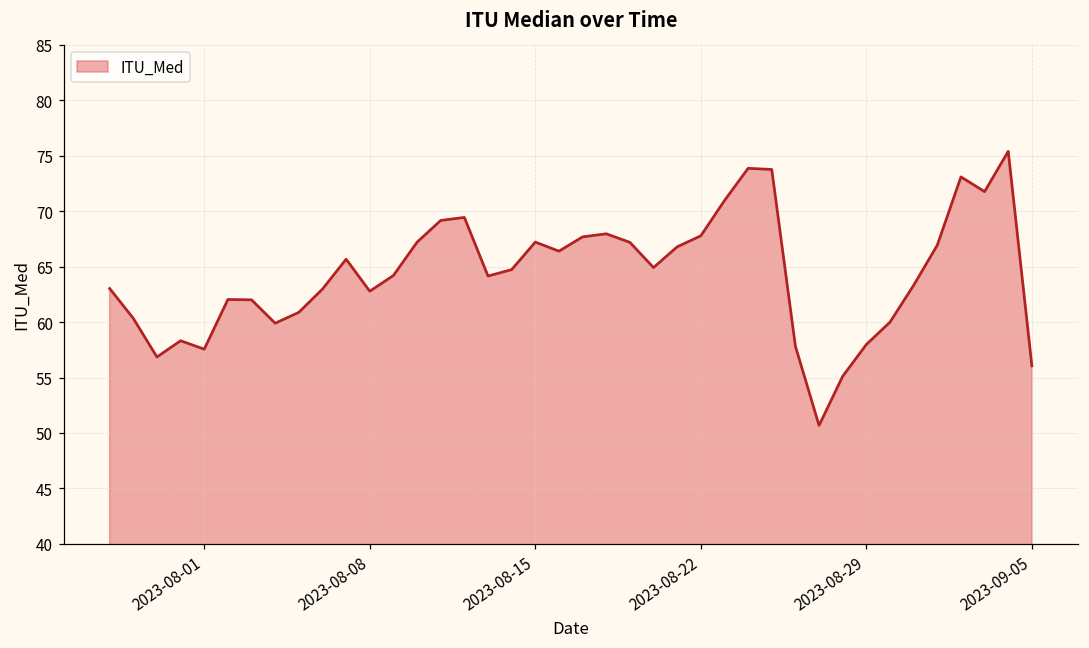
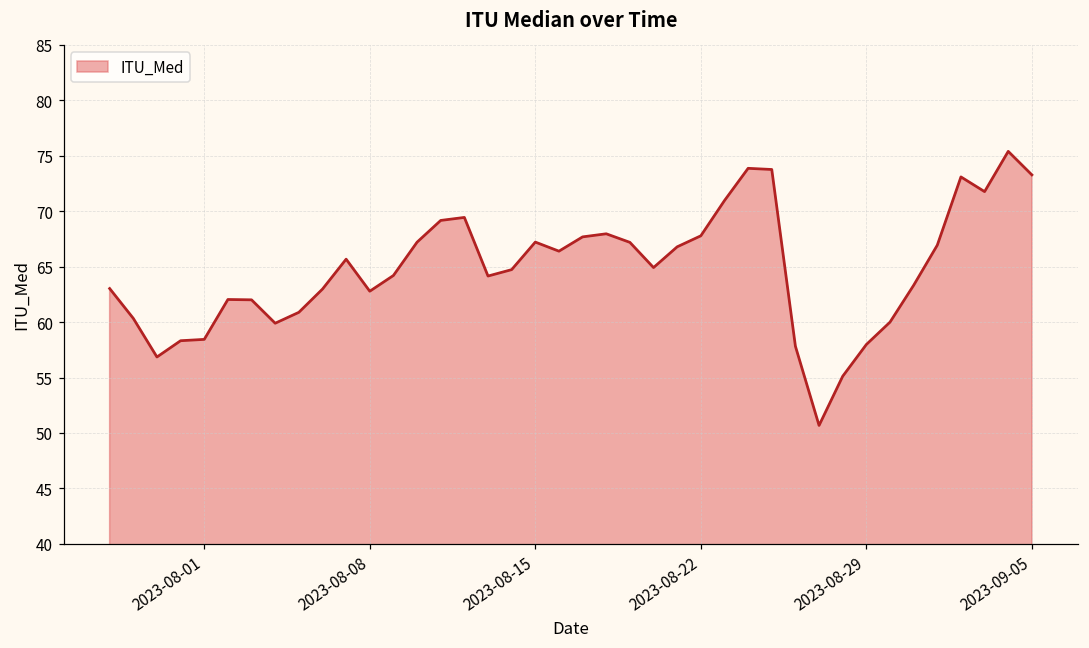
  {
-   "2023-08-01": 57.6,
+   "2023-08-01": 58.4,
    "2023-08-08": 62.8,
    "2023-08-15": 67.2,
    "2023-08-22": 67.8,
    "2023-08-29": 58.0,
-   "2023-09-05": 56.1
+   "2023-09-05": 73.3
  }
